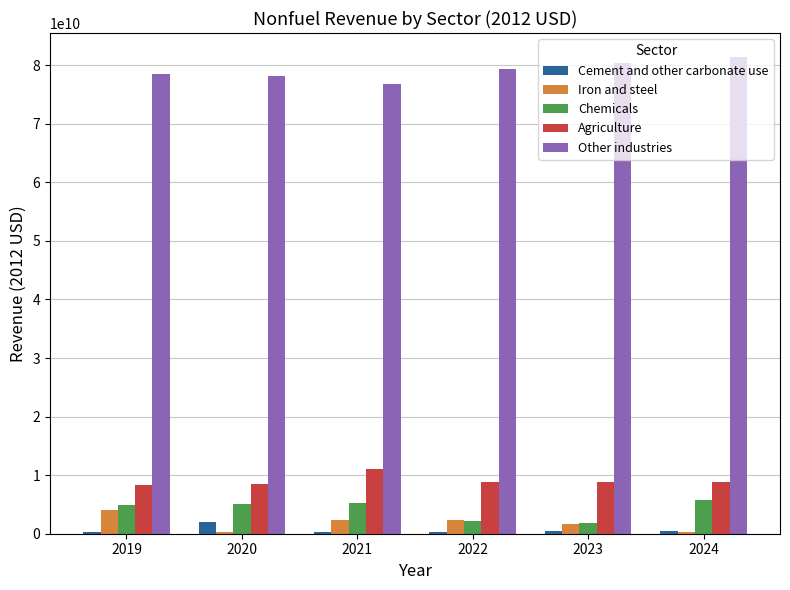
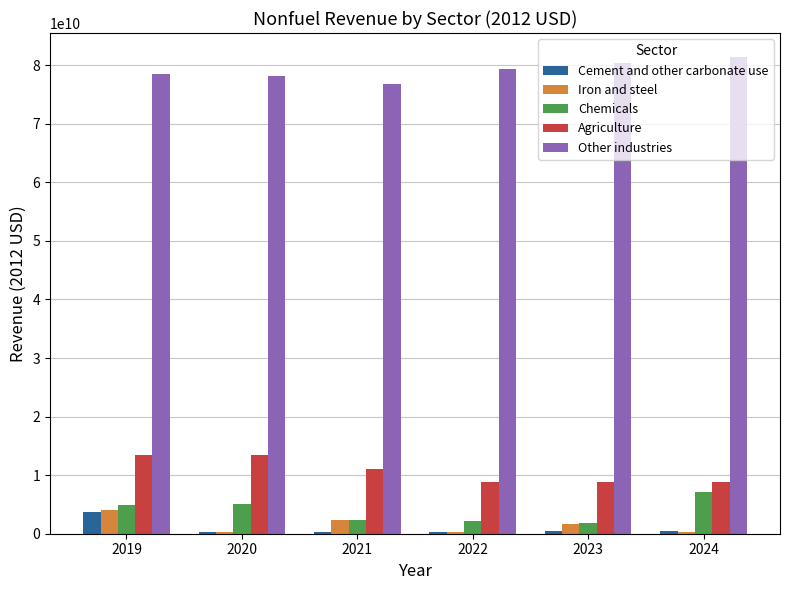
  {
    "Cement and other carbonate use": {
-     "2019": 0,
-     "2020": 2000000000
+     "2019": 4000000000,
+     "2020": 0
    },
    "Iron and steel": {
      "2019": 4000000000,
      "2021": 2000000000,
-     "2022": 2000000000,
+     "2022": 0,
      "2023": 2000000000
    },
    "Chemicals": {
      "2019": 5000000000,
      "2020": 5000000000,
-     "2021": 5000000000,
+     "2021": 2000000000,
      "2022": 2000000000,
      "2023": 2000000000,
-     "2024": 6000000000
+     "2024": 7000000000
    },
    "Agriculture": {
-     "2019": 8000000000,
-     "2020": 8000000000,
+     "2019": 13000000000,
+     "2020": 13000000000,
      "2021": 11000000000,
      "2022": 9000000000,
      "2023": 9000000000,
      "2024": 9000000000
    },
    "Other industries": {
      "2019": 78000000000,
      "2020": 78000000000,
      "2021": 77000000000,
      "2022": 79000000000
    }
  }
